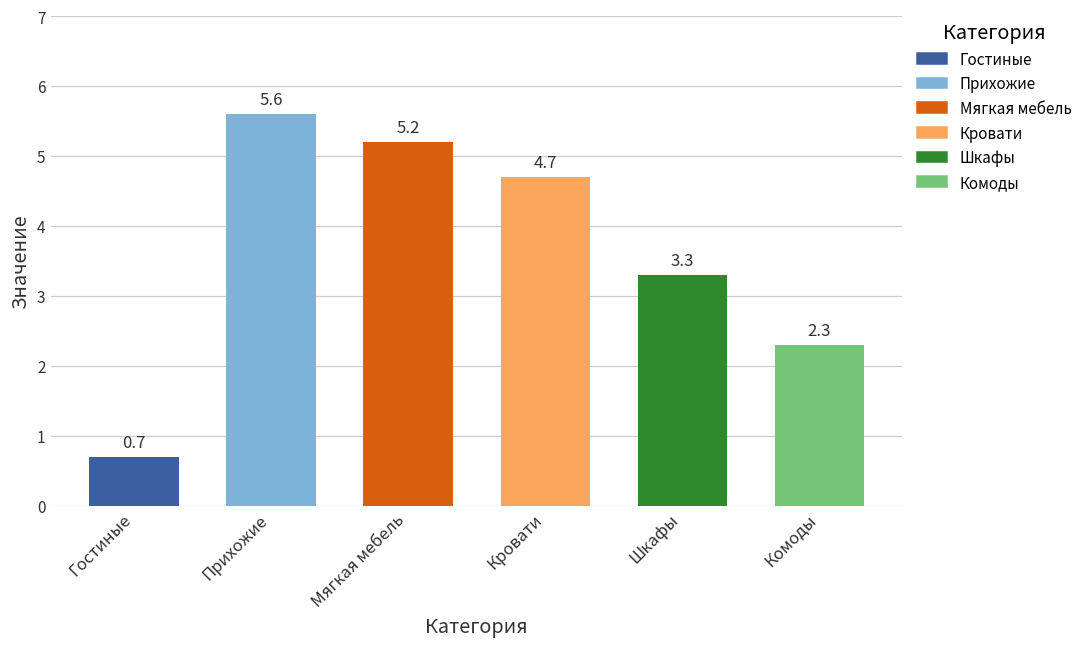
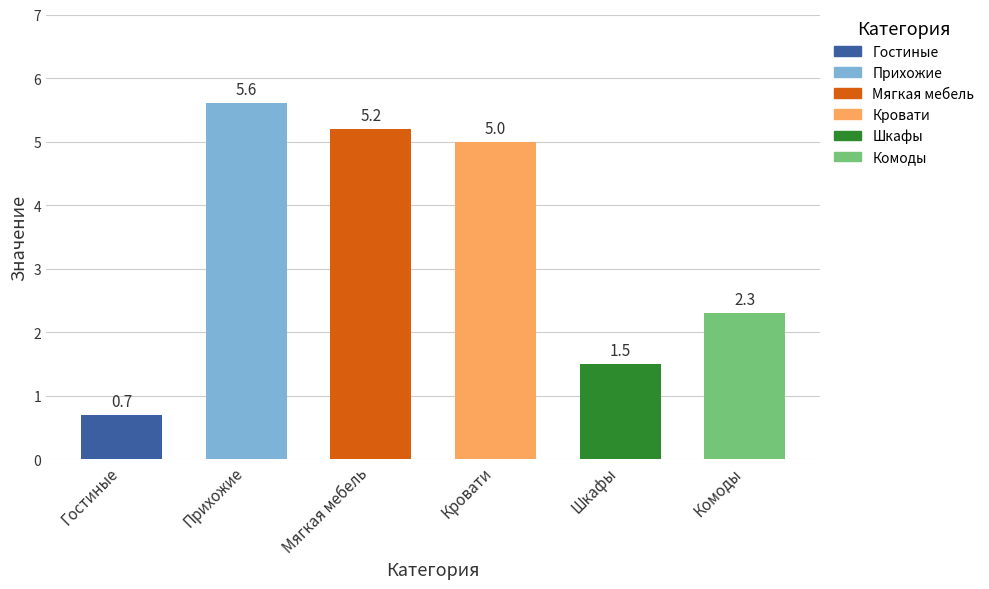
  {
    "Гостиные": 0.7,
    "Прихожие": 5.6,
    "Мягкая мебель": 5.2,
-   "Кровати": 4.7,
-   "Шкафы": 3.3,
+   "Кровати": 5.0,
+   "Шкафы": 1.5,
    "Комоды": 2.3
  }
